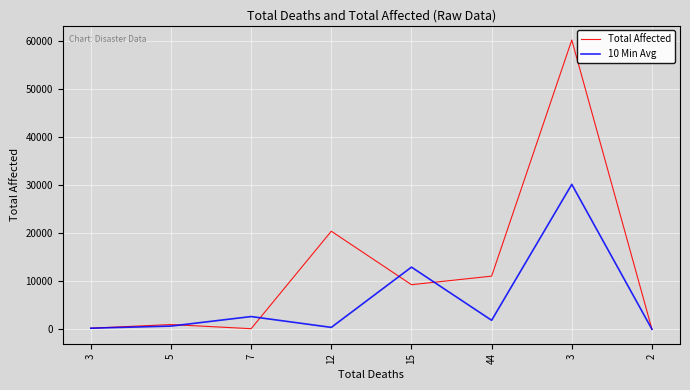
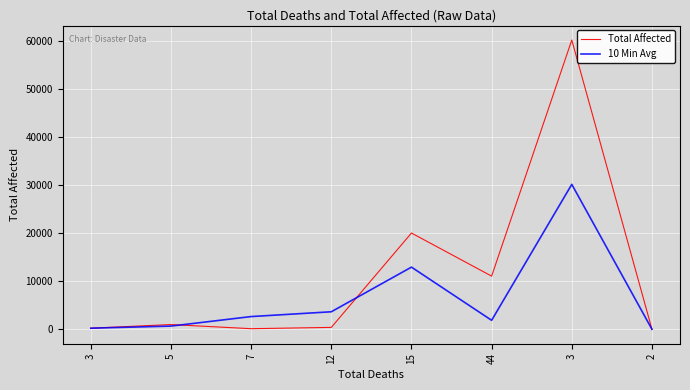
  {
    "Total Affected": {
      "7": 0,
-     "12": 20000,
-     "15": 9000,
+     "12": 0,
+     "15": 20000,
      "44": 11000
    },
    "10 Min Avg": {
      "7": 3000,
-     "12": 0,
+     "12": 4000,
      "15": 13000,
      "44": 2000
    }
  }
